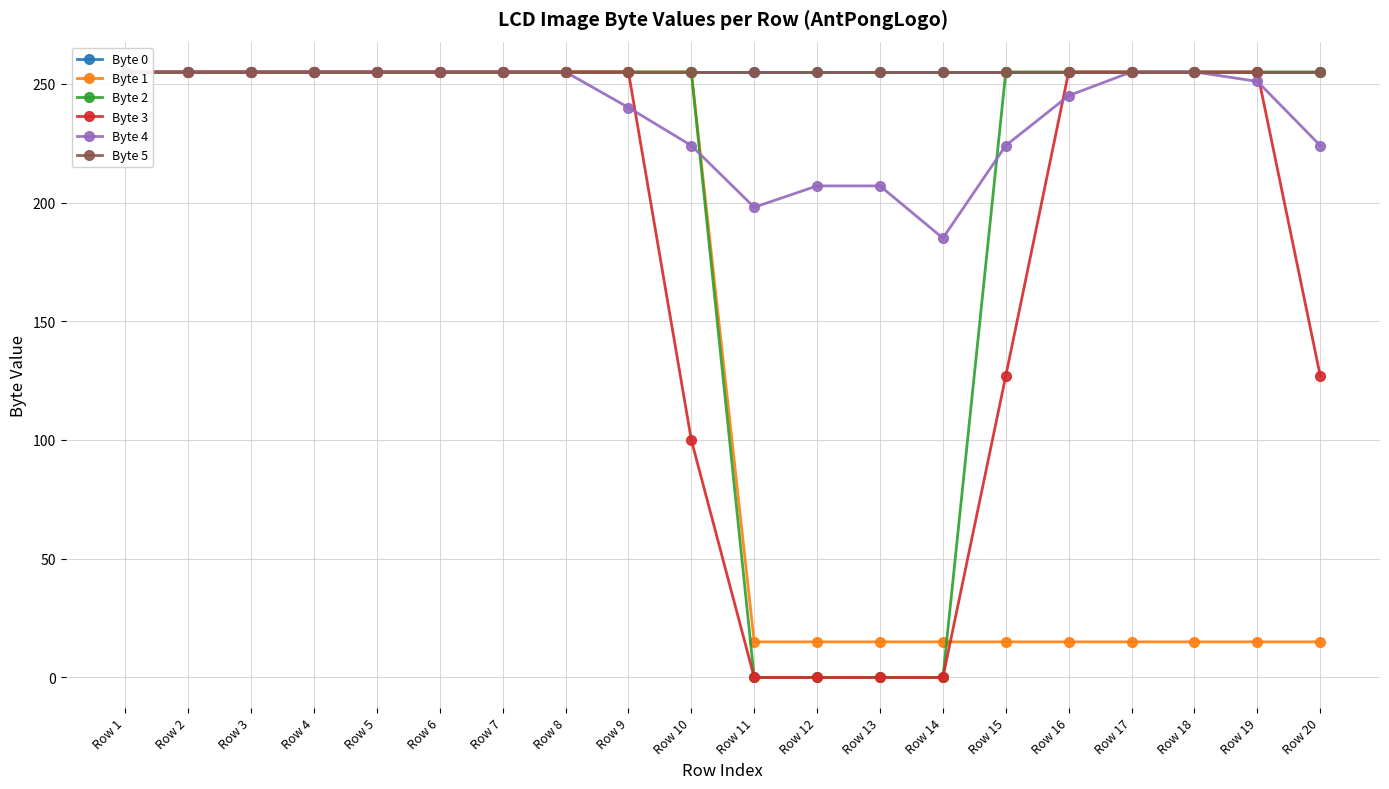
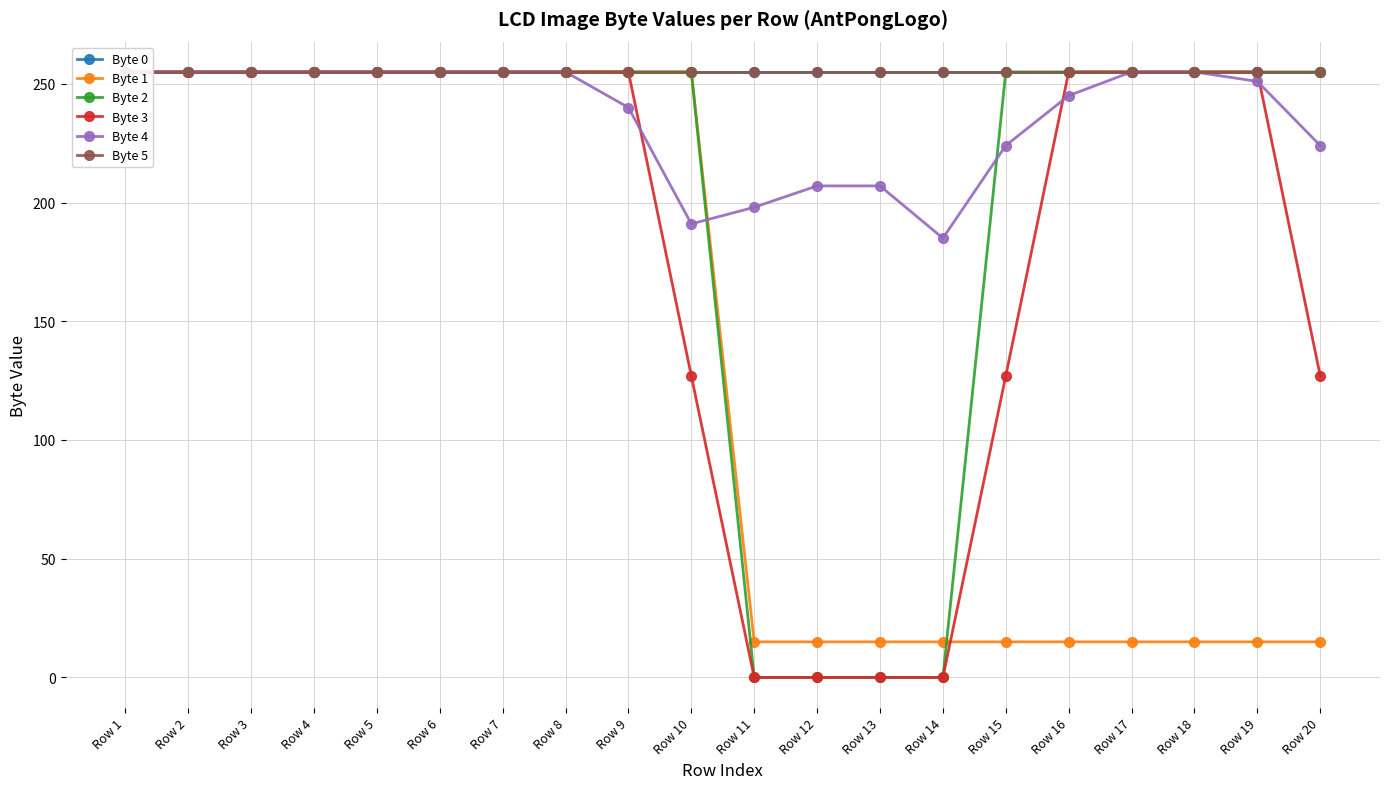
  {
    "Byte 5": {
      "Row 11": 255,
      "Row 12": 255,
      "Row 13": 255,
      "Row 14": 255
    },
    "Byte 1": {
      "Row 11": 15,
      "Row 12": 15,
      "Row 13": 15,
      "Row 14": 15,
      "Row 15": 15,
      "Row 16": 15,
      "Row 17": 15,
      "Row 18": 15,
      "Row 19": 15,
      "Row 20": 15
    },
    "Byte 3": {
-     "Row 10": 100,
+     "Row 10": 127,
      "Row 15": 127,
      "Row 20": 127
    },
    "Byte 4": {
      "Row 9": 240,
-     "Row 10": 224,
+     "Row 10": 191,
      "Row 11": 198,
      "Row 12": 207,
      "Row 13": 207,
      "Row 14": 185,
      "Row 15": 224,
      "Row 16": 245,
      "Row 19": 251,
      "Row 20": 224
    }
  }
